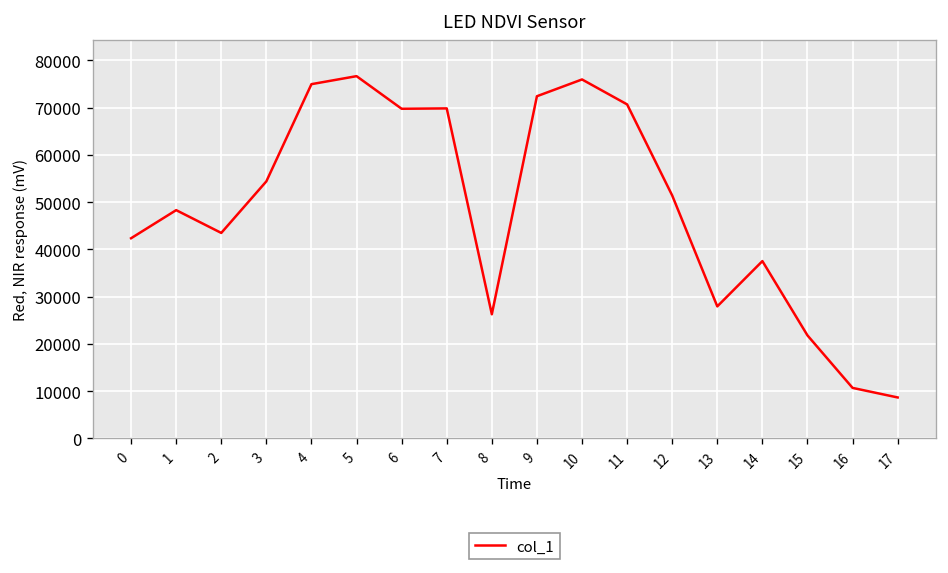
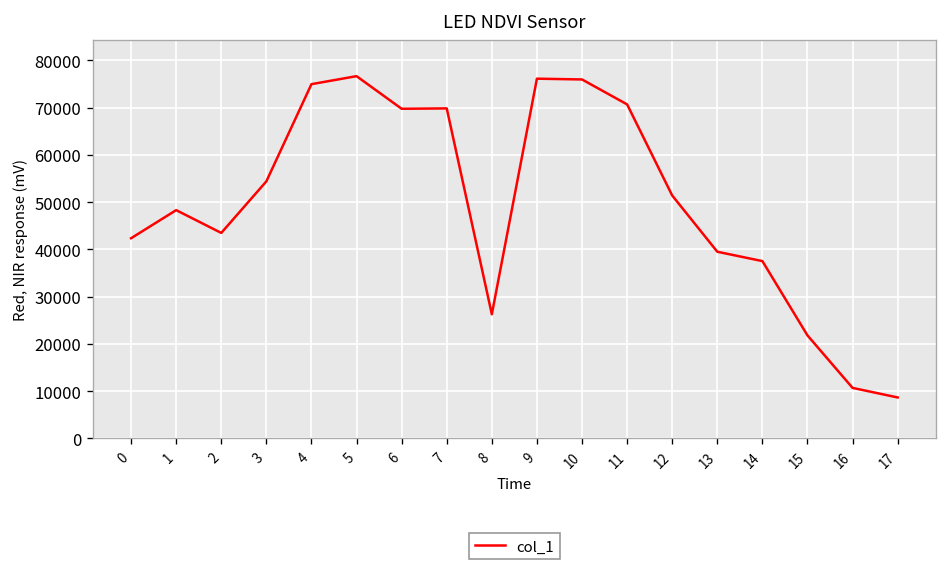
  {
    "0": 42000,
    "1": 48000,
    "2": 43000,
    "3": 54000,
    "4": 75000,
    "5": 77000,
    "6": 70000,
    "7": 70000,
    "8": 26000,
-   "9": 72000,
+   "9": 76000,
    "10": 76000,
    "11": 71000,
    "12": 51000,
-   "13": 28000,
+   "13": 39000,
    "14": 37000,
    "15": 22000,
    "16": 11000,
    "17": 9000
  }
